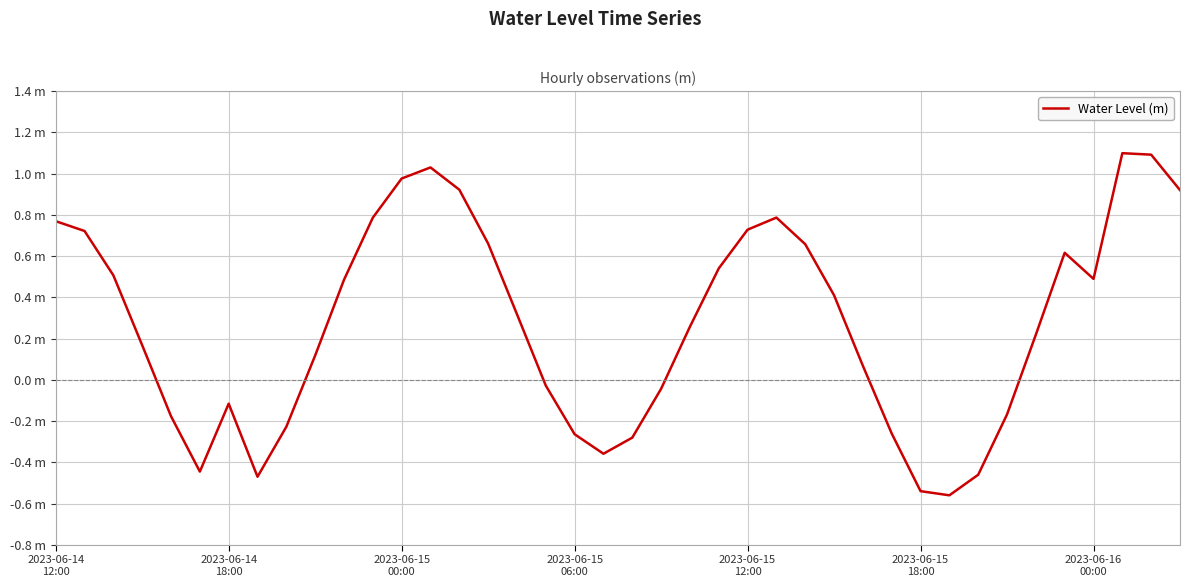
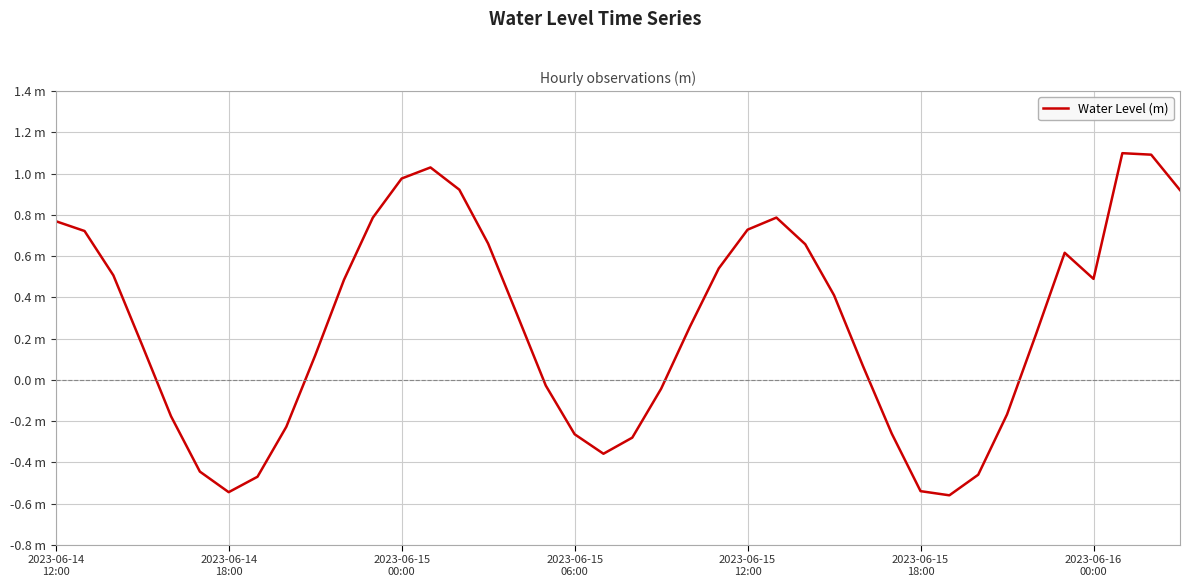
  {
    "2023-06-14 12:00": "0.77 m",
-   "2023-06-14 18:00": "-0.12 m",
+   "2023-06-14 18:00": "-0.54 m",
    "2023-06-15 00:00": "0.98 m",
    "2023-06-15 06:00": "-0.26 m",
    "2023-06-15 12:00": "0.73 m",
    "2023-06-15 18:00": "-0.54 m",
    "2023-06-16 00:00": "0.49 m"
  }
